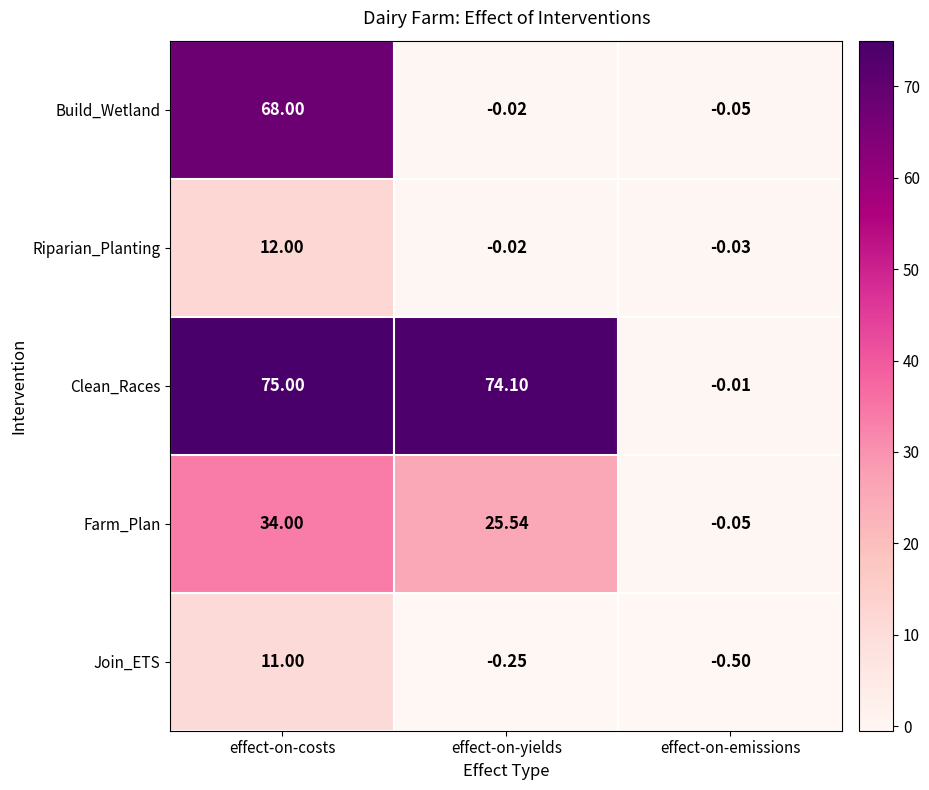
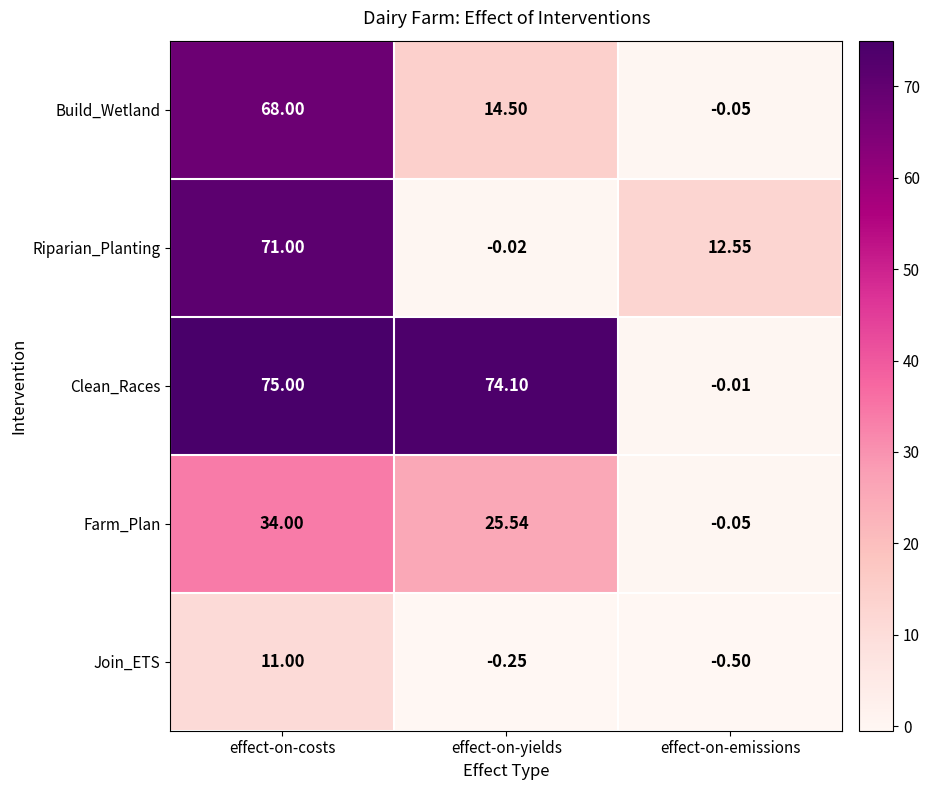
  {
    "Build_Wetland": {
      "effect-on-costs": 68.00,
-     "effect-on-yields": -0.02,
+     "effect-on-yields": 14.50,
      "effect-on-emissions": -0.05
    },
    "Riparian_Planting": {
-     "effect-on-costs": 12.00,
+     "effect-on-costs": 71.00,
      "effect-on-yields": -0.02,
-     "effect-on-emissions": -0.03
+     "effect-on-emissions": 12.55
    },
    "Clean_Races": {
      "effect-on-costs": 75.00,
      "effect-on-yields": 74.10,
      "effect-on-emissions": -0.01
    },
    "Farm_Plan": {
      "effect-on-costs": 34.00,
      "effect-on-yields": 25.54,
      "effect-on-emissions": -0.05
    },
    "Join_ETS": {
      "effect-on-costs": 11.00,
      "effect-on-yields": -0.25,
      "effect-on-emissions": -0.50
    }
  }
